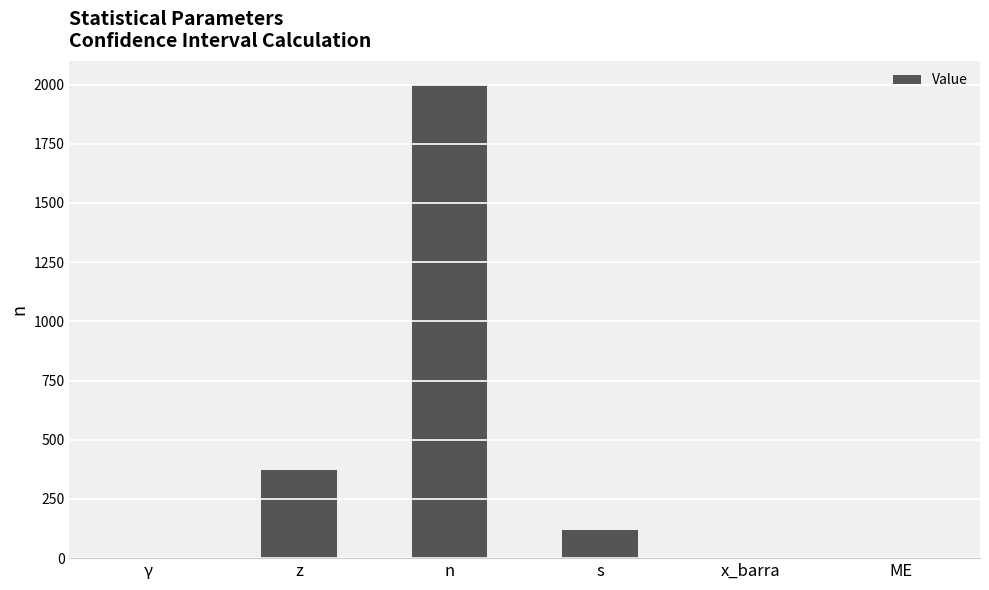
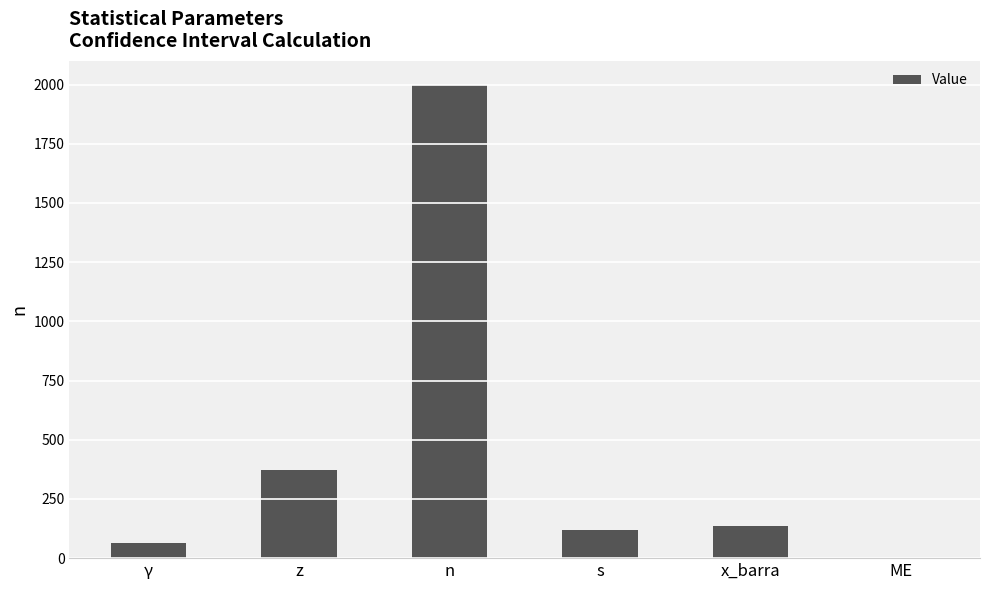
  {
-   "γ": 0,
+   "γ": 60,
    "z": 370,
    "n": 2000,
    "s": 120,
-   "x_barra": 0
+   "x_barra": 140
  }
